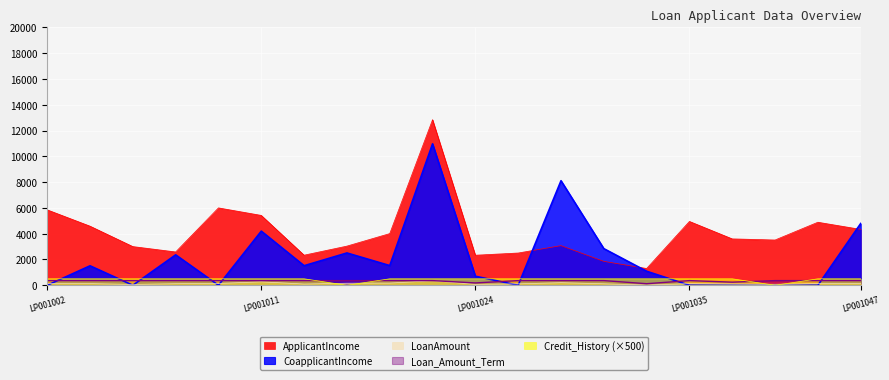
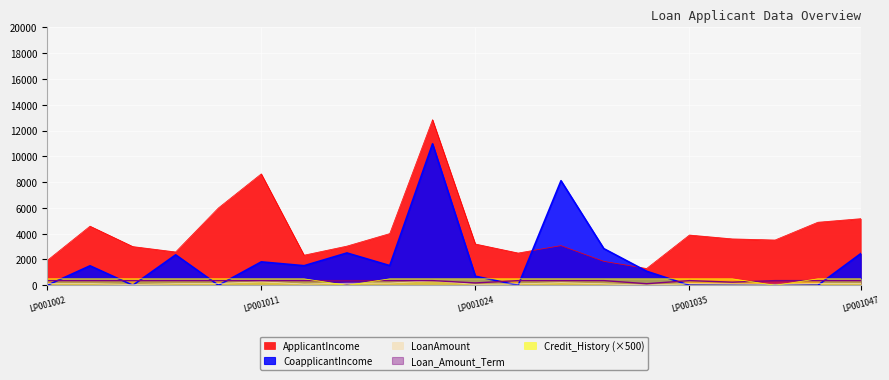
  {
    "ApplicantIncome": {
-     "LP001002": 5800,
-     "LP001011": 5400,
-     "LP001024": 2300,
-     "LP001035": 5000,
-     "LP001047": 4300
+     "LP001002": 1900,
+     "LP001011": 8600,
+     "LP001024": 3200,
+     "LP001035": 3900,
+     "LP001047": 5200
    },
    "CoapplicantIncome": {
-     "LP001011": 4200,
+     "LP001011": 1800,
      "LP001024": 700,
-     "LP001047": 4800
+     "LP001047": 2500
    },
    "LoanAmount": {
      "LP001047": 100
    },
    "Credit_History (×500)": {
      "LP001024": 500
    }
  }
